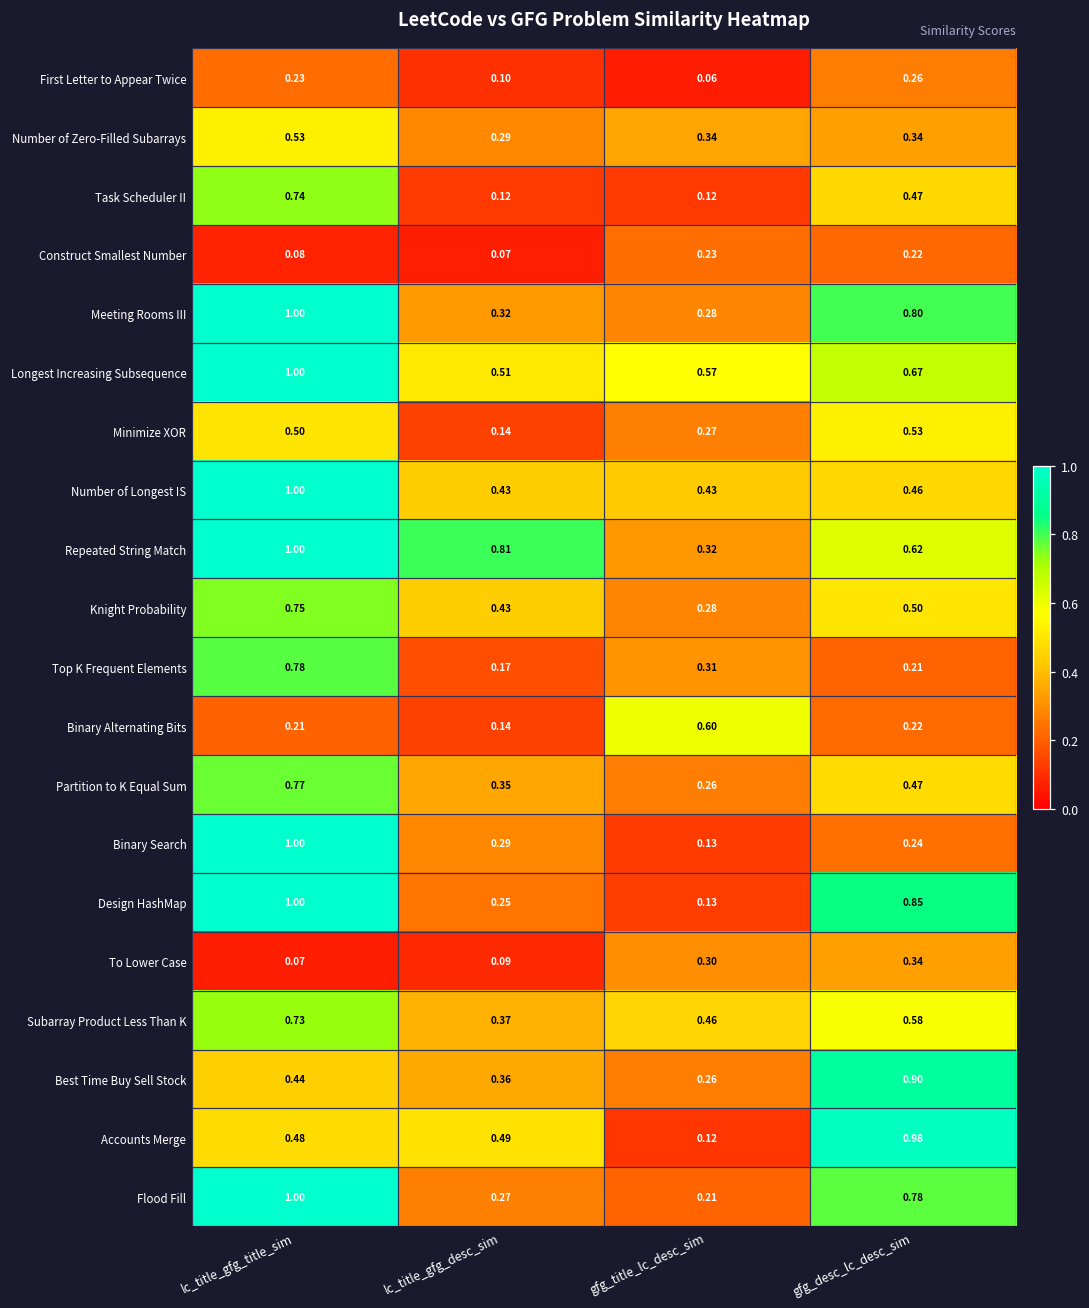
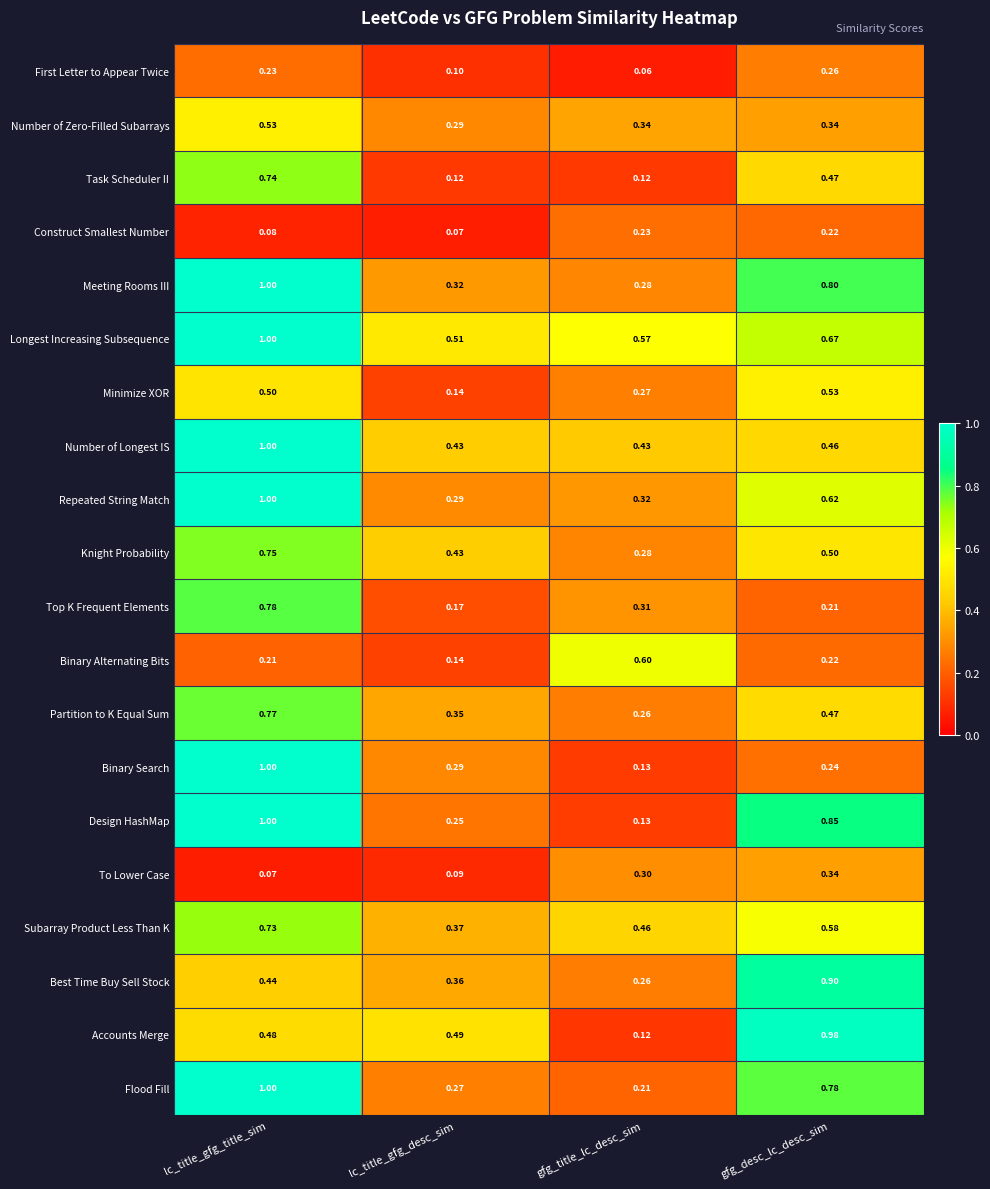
  {
    "First Letter to Appear Twice": {
      "lc_title_gfg_title_sim": 0.23,
      "lc_title_gfg_desc_sim": 0.10,
      "gfg_title_lc_desc_sim": 0.06,
      "gfg_desc_lc_desc_sim": 0.26
    },
    "Number of Zero-Filled Subarrays": {
      "lc_title_gfg_title_sim": 0.53,
      "lc_title_gfg_desc_sim": 0.29,
      "gfg_title_lc_desc_sim": 0.34,
      "gfg_desc_lc_desc_sim": 0.34
    },
    "Task Scheduler II": {
      "lc_title_gfg_title_sim": 0.74,
      "lc_title_gfg_desc_sim": 0.12,
      "gfg_title_lc_desc_sim": 0.12,
      "gfg_desc_lc_desc_sim": 0.47
    },
    "Construct Smallest Number": {
      "lc_title_gfg_title_sim": 0.08,
      "lc_title_gfg_desc_sim": 0.07,
      "gfg_title_lc_desc_sim": 0.23,
      "gfg_desc_lc_desc_sim": 0.22
    },
    "Meeting Rooms III": {
      "lc_title_gfg_title_sim": 1.00,
      "lc_title_gfg_desc_sim": 0.32,
      "gfg_title_lc_desc_sim": 0.28,
      "gfg_desc_lc_desc_sim": 0.80
    },
    "Longest Increasing Subsequence": {
      "lc_title_gfg_title_sim": 1.00,
      "lc_title_gfg_desc_sim": 0.51,
      "gfg_title_lc_desc_sim": 0.57,
      "gfg_desc_lc_desc_sim": 0.67
    },
    "Minimize XOR": {
      "lc_title_gfg_title_sim": 0.50,
      "lc_title_gfg_desc_sim": 0.14,
      "gfg_title_lc_desc_sim": 0.27,
      "gfg_desc_lc_desc_sim": 0.53
    },
    "Number of Longest IS": {
      "lc_title_gfg_title_sim": 1.00,
      "lc_title_gfg_desc_sim": 0.43,
      "gfg_title_lc_desc_sim": 0.43,
      "gfg_desc_lc_desc_sim": 0.46
    },
    "Repeated String Match": {
      "lc_title_gfg_title_sim": 1.00,
-     "lc_title_gfg_desc_sim": 0.81,
+     "lc_title_gfg_desc_sim": 0.29,
      "gfg_title_lc_desc_sim": 0.32,
      "gfg_desc_lc_desc_sim": 0.62
    },
    "Knight Probability": {
      "lc_title_gfg_title_sim": 0.75,
      "lc_title_gfg_desc_sim": 0.43,
      "gfg_title_lc_desc_sim": 0.28,
      "gfg_desc_lc_desc_sim": 0.50
    },
    "Top K Frequent Elements": {
      "lc_title_gfg_title_sim": 0.78,
      "lc_title_gfg_desc_sim": 0.17,
      "gfg_title_lc_desc_sim": 0.31,
      "gfg_desc_lc_desc_sim": 0.21
    },
    "Binary Alternating Bits": {
      "lc_title_gfg_title_sim": 0.21,
      "lc_title_gfg_desc_sim": 0.14,
      "gfg_title_lc_desc_sim": 0.60,
      "gfg_desc_lc_desc_sim": 0.22
    },
    "Partition to K Equal Sum": {
      "lc_title_gfg_title_sim": 0.77,
      "lc_title_gfg_desc_sim": 0.35,
      "gfg_title_lc_desc_sim": 0.26,
      "gfg_desc_lc_desc_sim": 0.47
    },
    "Binary Search": {
      "lc_title_gfg_title_sim": 1.00,
      "lc_title_gfg_desc_sim": 0.29,
      "gfg_title_lc_desc_sim": 0.13,
      "gfg_desc_lc_desc_sim": 0.24
    },
    "Design HashMap": {
      "lc_title_gfg_title_sim": 1.00,
      "lc_title_gfg_desc_sim": 0.25,
      "gfg_title_lc_desc_sim": 0.13,
      "gfg_desc_lc_desc_sim": 0.85
    },
    "To Lower Case": {
      "lc_title_gfg_title_sim": 0.07,
      "lc_title_gfg_desc_sim": 0.09,
      "gfg_title_lc_desc_sim": 0.30,
      "gfg_desc_lc_desc_sim": 0.34
    },
    "Subarray Product Less Than K": {
      "lc_title_gfg_title_sim": 0.73,
      "lc_title_gfg_desc_sim": 0.37,
      "gfg_title_lc_desc_sim": 0.46,
      "gfg_desc_lc_desc_sim": 0.58
    },
    "Best Time Buy Sell Stock": {
      "lc_title_gfg_title_sim": 0.44,
      "lc_title_gfg_desc_sim": 0.36,
      "gfg_title_lc_desc_sim": 0.26,
      "gfg_desc_lc_desc_sim": 0.90
    },
    "Accounts Merge": {
      "lc_title_gfg_title_sim": 0.48,
      "lc_title_gfg_desc_sim": 0.49,
      "gfg_title_lc_desc_sim": 0.12,
      "gfg_desc_lc_desc_sim": 0.98
    },
    "Flood Fill": {
      "lc_title_gfg_title_sim": 1.00,
      "lc_title_gfg_desc_sim": 0.27,
      "gfg_title_lc_desc_sim": 0.21,
      "gfg_desc_lc_desc_sim": 0.78
    }
  }
